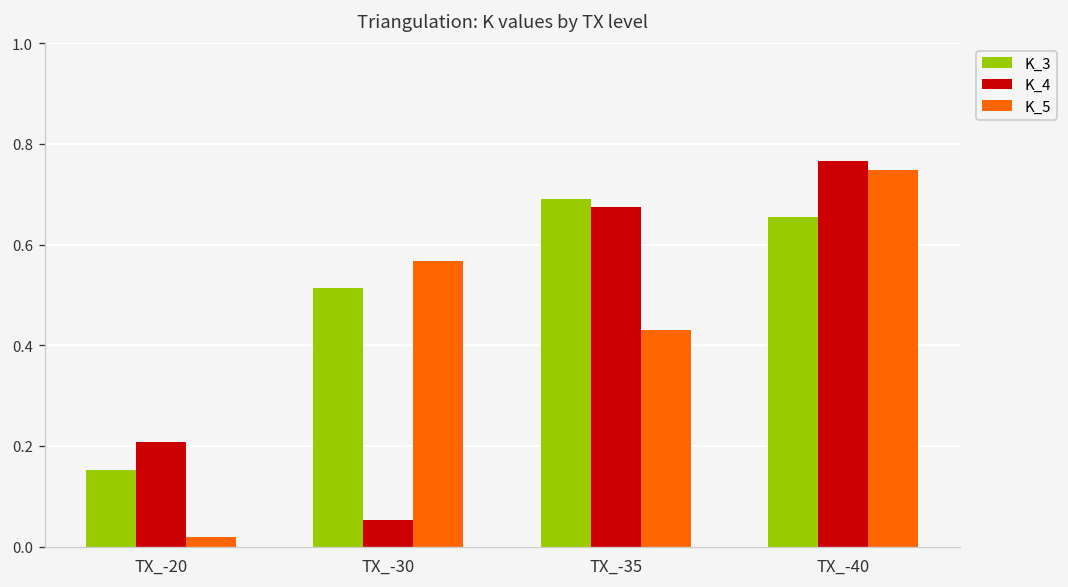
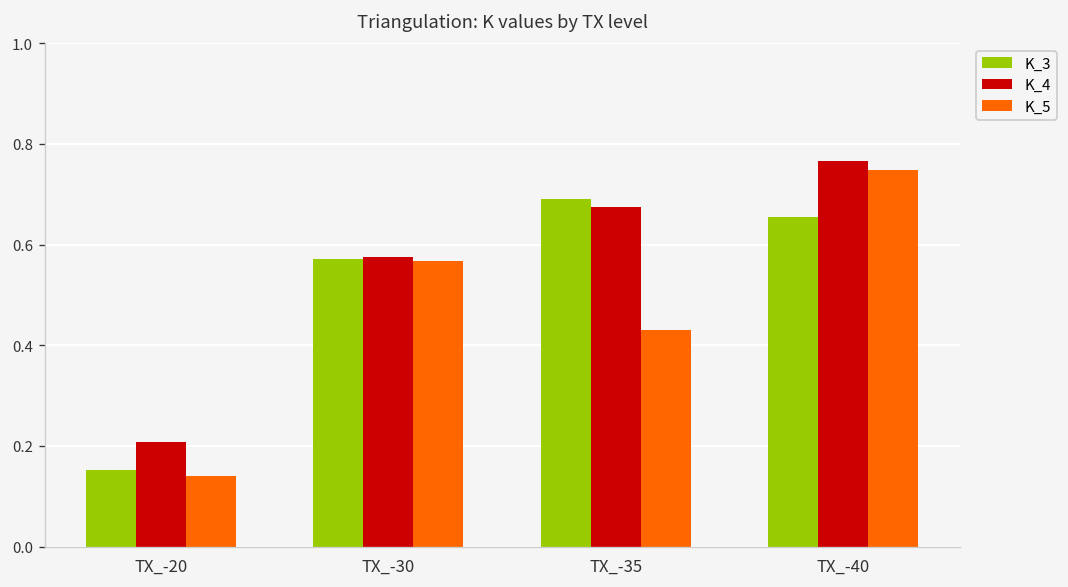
  {
    "K_3": {
      "TX_-20": 0.15,
-     "TX_-30": 0.51,
+     "TX_-30": 0.57,
      "TX_-35": 0.69,
      "TX_-40": 0.66
    },
    "K_4": {
      "TX_-20": 0.21,
-     "TX_-30": 0.05,
+     "TX_-30": 0.58,
      "TX_-35": 0.68,
      "TX_-40": 0.77
    },
    "K_5": {
-     "TX_-20": 0.02,
+     "TX_-20": 0.14,
      "TX_-30": 0.57,
      "TX_-35": 0.43,
      "TX_-40": 0.75
    }
  }
